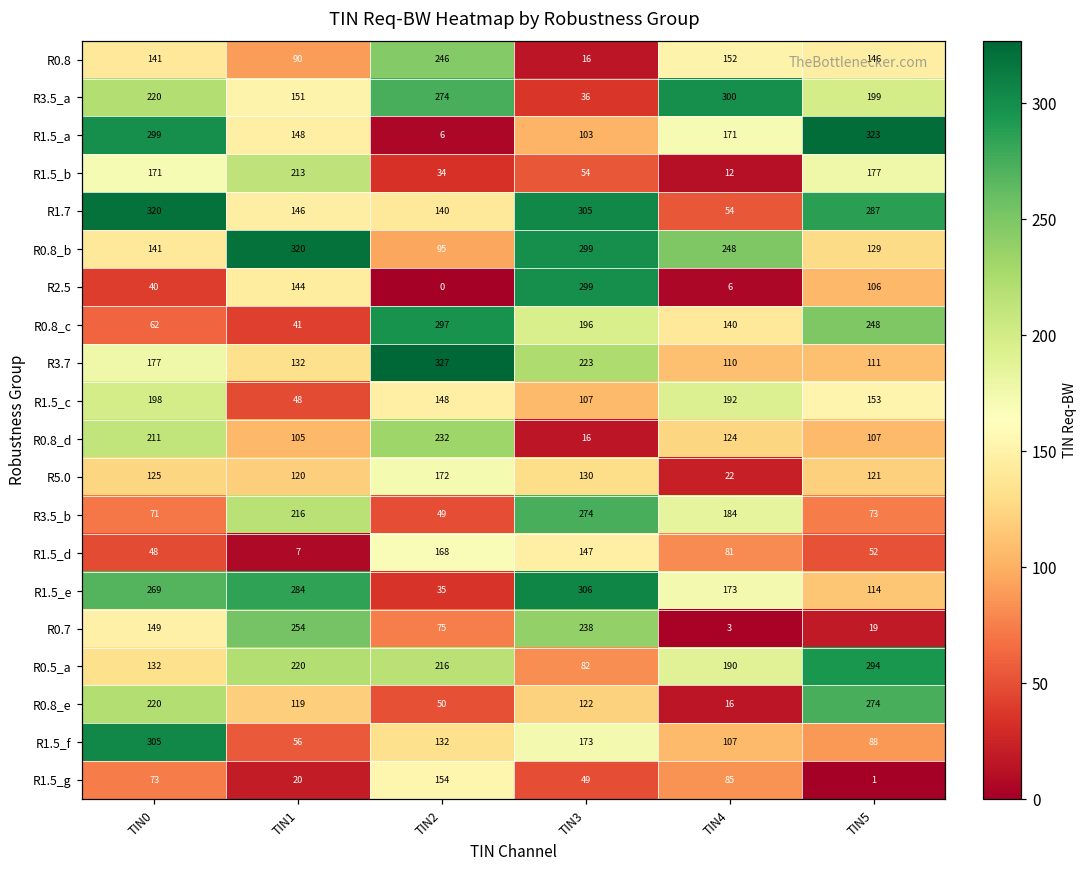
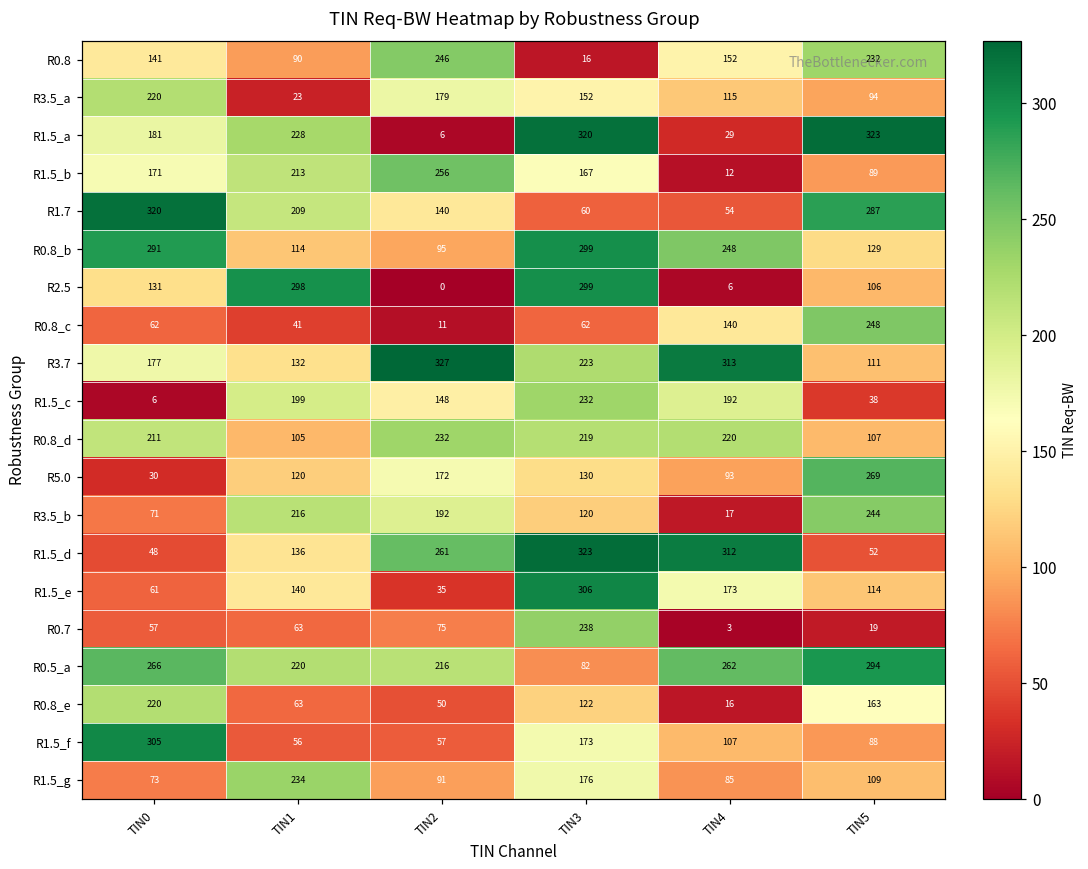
  {
    "R0.8": {
      "TIN0": 141,
      "TIN1": 90,
      "TIN2": 246,
      "TIN3": 16,
      "TIN4": 152,
-     "TIN5": 146
+     "TIN5": 232
    },
    "R3.5_a": {
      "TIN0": 220,
-     "TIN1": 151,
-     "TIN2": 274,
-     "TIN3": 36,
-     "TIN4": 300,
-     "TIN5": 199
+     "TIN1": 23,
+     "TIN2": 179,
+     "TIN3": 152,
+     "TIN4": 115,
+     "TIN5": 94
    },
    "R1.5_a": {
-     "TIN0": 299,
-     "TIN1": 148,
+     "TIN0": 181,
+     "TIN1": 228,
      "TIN2": 6,
-     "TIN3": 103,
-     "TIN4": 171,
+     "TIN3": 320,
+     "TIN4": 29,
      "TIN5": 323
    },
    "R1.5_b": {
      "TIN0": 171,
      "TIN1": 213,
-     "TIN2": 34,
-     "TIN3": 54,
+     "TIN2": 256,
+     "TIN3": 167,
      "TIN4": 12,
-     "TIN5": 177
+     "TIN5": 89
    },
    "R1.7": {
      "TIN0": 320,
-     "TIN1": 146,
+     "TIN1": 209,
      "TIN2": 140,
-     "TIN3": 305,
+     "TIN3": 60,
      "TIN4": 54,
      "TIN5": 287
    },
    "R0.8_b": {
-     "TIN0": 141,
-     "TIN1": 320,
+     "TIN0": 291,
+     "TIN1": 114,
      "TIN2": 95,
      "TIN3": 299,
      "TIN4": 248,
      "TIN5": 129
    },
    "R2.5": {
-     "TIN0": 40,
-     "TIN1": 144,
+     "TIN0": 131,
+     "TIN1": 298,
      "TIN2": 0,
      "TIN3": 299,
      "TIN4": 6,
      "TIN5": 106
    },
    "R0.8_c": {
      "TIN0": 62,
      "TIN1": 41,
-     "TIN2": 297,
-     "TIN3": 196,
+     "TIN2": 11,
+     "TIN3": 62,
      "TIN4": 140,
      "TIN5": 248
    },
    "R3.7": {
      "TIN0": 177,
      "TIN1": 132,
      "TIN2": 327,
      "TIN3": 223,
-     "TIN4": 110,
+     "TIN4": 313,
      "TIN5": 111
    },
    "R1.5_c": {
-     "TIN0": 198,
-     "TIN1": 48,
+     "TIN0": 6,
+     "TIN1": 199,
      "TIN2": 148,
-     "TIN3": 107,
+     "TIN3": 232,
      "TIN4": 192,
-     "TIN5": 153
+     "TIN5": 38
    },
    "R0.8_d": {
      "TIN0": 211,
      "TIN1": 105,
      "TIN2": 232,
-     "TIN3": 16,
-     "TIN4": 124,
+     "TIN3": 219,
+     "TIN4": 220,
      "TIN5": 107
    },
    "R5.0": {
-     "TIN0": 125,
+     "TIN0": 30,
      "TIN1": 120,
      "TIN2": 172,
      "TIN3": 130,
-     "TIN4": 22,
-     "TIN5": 121
+     "TIN4": 93,
+     "TIN5": 269
    },
    "R3.5_b": {
      "TIN0": 71,
      "TIN1": 216,
-     "TIN2": 49,
-     "TIN3": 274,
-     "TIN4": 184,
-     "TIN5": 73
+     "TIN2": 192,
+     "TIN3": 120,
+     "TIN4": 17,
+     "TIN5": 244
    },
    "R1.5_d": {
      "TIN0": 48,
-     "TIN1": 7,
-     "TIN2": 168,
-     "TIN3": 147,
-     "TIN4": 81,
+     "TIN1": 136,
+     "TIN2": 261,
+     "TIN3": 323,
+     "TIN4": 312,
      "TIN5": 52
    },
    "R1.5_e": {
-     "TIN0": 269,
-     "TIN1": 284,
+     "TIN0": 61,
+     "TIN1": 140,
      "TIN2": 35,
      "TIN3": 306,
      "TIN4": 173,
      "TIN5": 114
    },
    "R0.7": {
-     "TIN0": 149,
-     "TIN1": 254,
+     "TIN0": 57,
+     "TIN1": 63,
      "TIN2": 75,
      "TIN3": 238,
      "TIN4": 3,
      "TIN5": 19
    },
    "R0.5_a": {
-     "TIN0": 132,
+     "TIN0": 266,
      "TIN1": 220,
      "TIN2": 216,
      "TIN3": 82,
-     "TIN4": 190,
+     "TIN4": 262,
      "TIN5": 294
    },
    "R0.8_e": {
      "TIN0": 220,
-     "TIN1": 119,
+     "TIN1": 63,
      "TIN2": 50,
      "TIN3": 122,
      "TIN4": 16,
-     "TIN5": 274
+     "TIN5": 163
    },
    "R1.5_f": {
      "TIN0": 305,
      "TIN1": 56,
-     "TIN2": 132,
+     "TIN2": 57,
      "TIN3": 173,
      "TIN4": 107,
      "TIN5": 88
    },
    "R1.5_g": {
      "TIN0": 73,
-     "TIN1": 20,
-     "TIN2": 154,
-     "TIN3": 49,
+     "TIN1": 234,
+     "TIN2": 91,
+     "TIN3": 176,
      "TIN4": 85,
-     "TIN5": 1
+     "TIN5": 109
    }
  }
